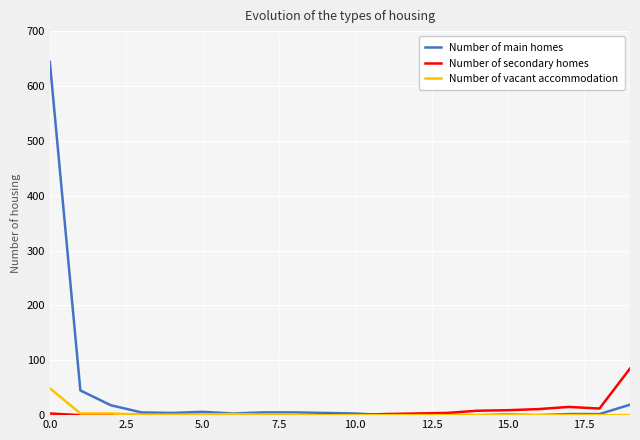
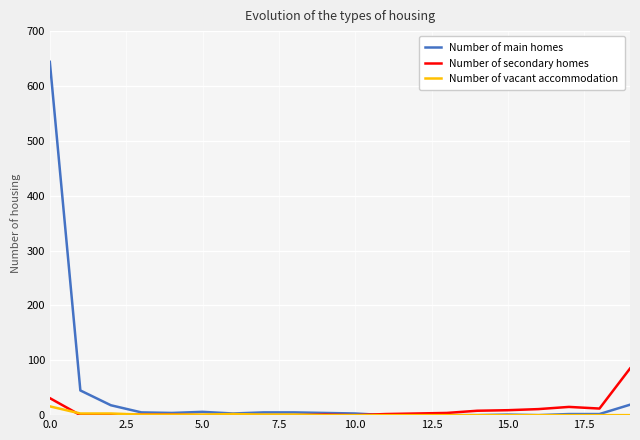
  {
    "Number of main homes": {
      "0.0": 640,
      "5.0": 10
    },
    "Number of secondary homes": {
-     "0.0": 0,
+     "0.0": 30,
      "15.0": 10
    },
    "Number of vacant accommodation": {
-     "0.0": 50
+     "0.0": 20
    }
  }
